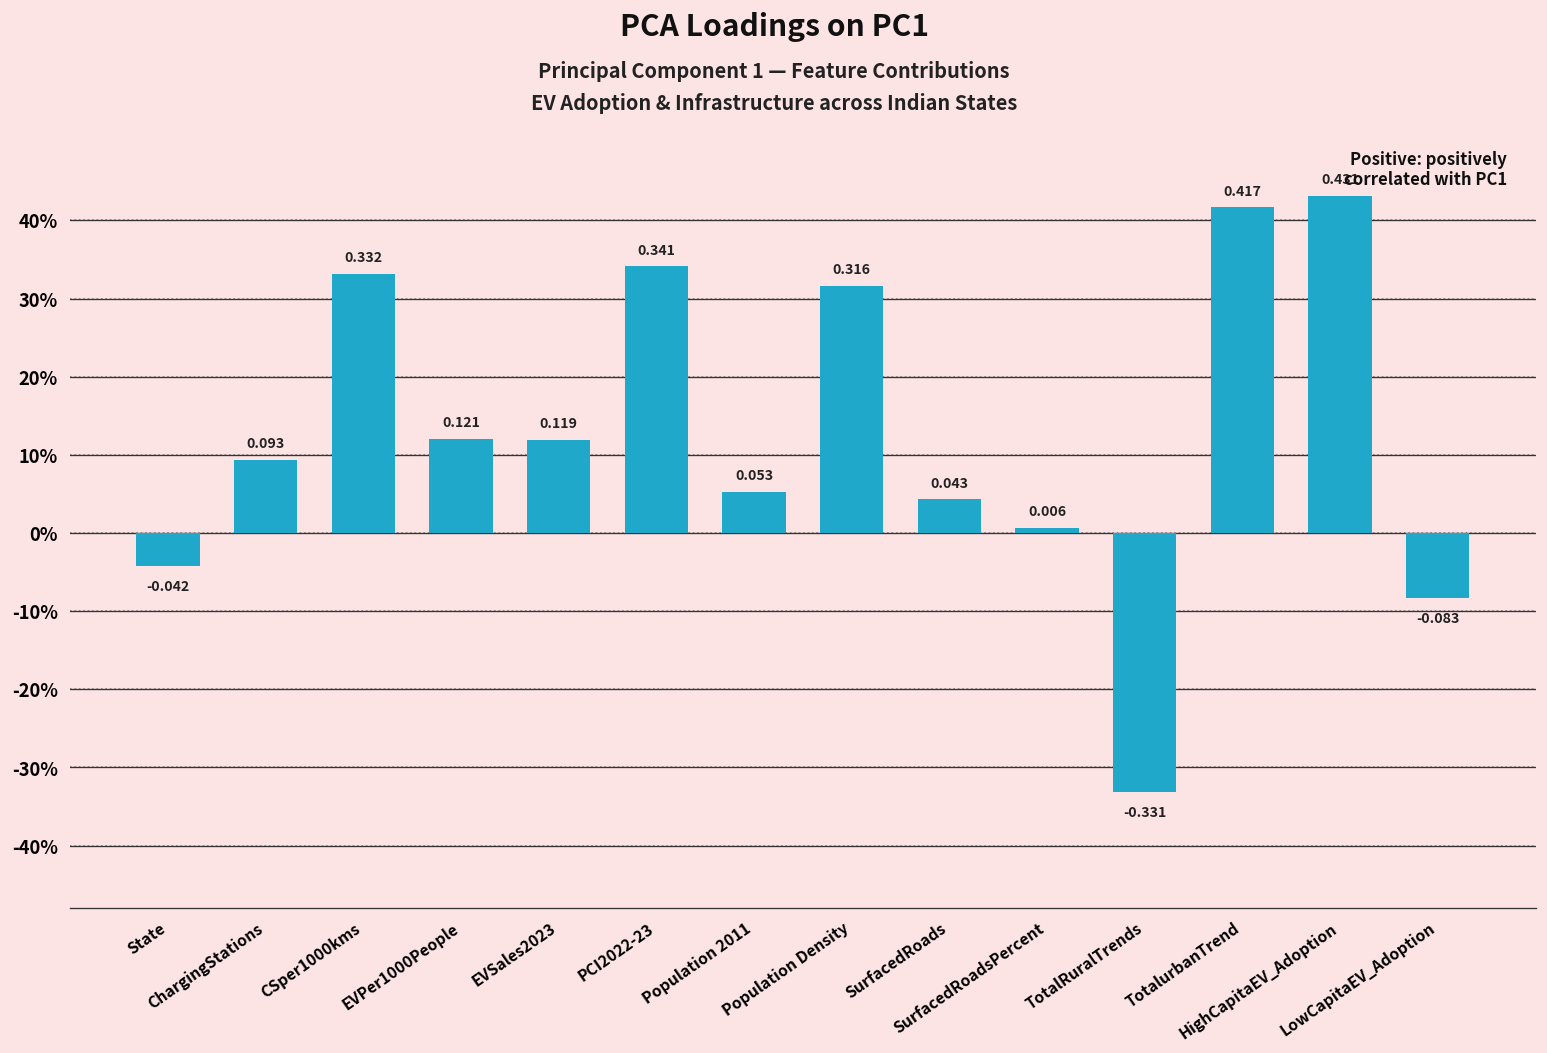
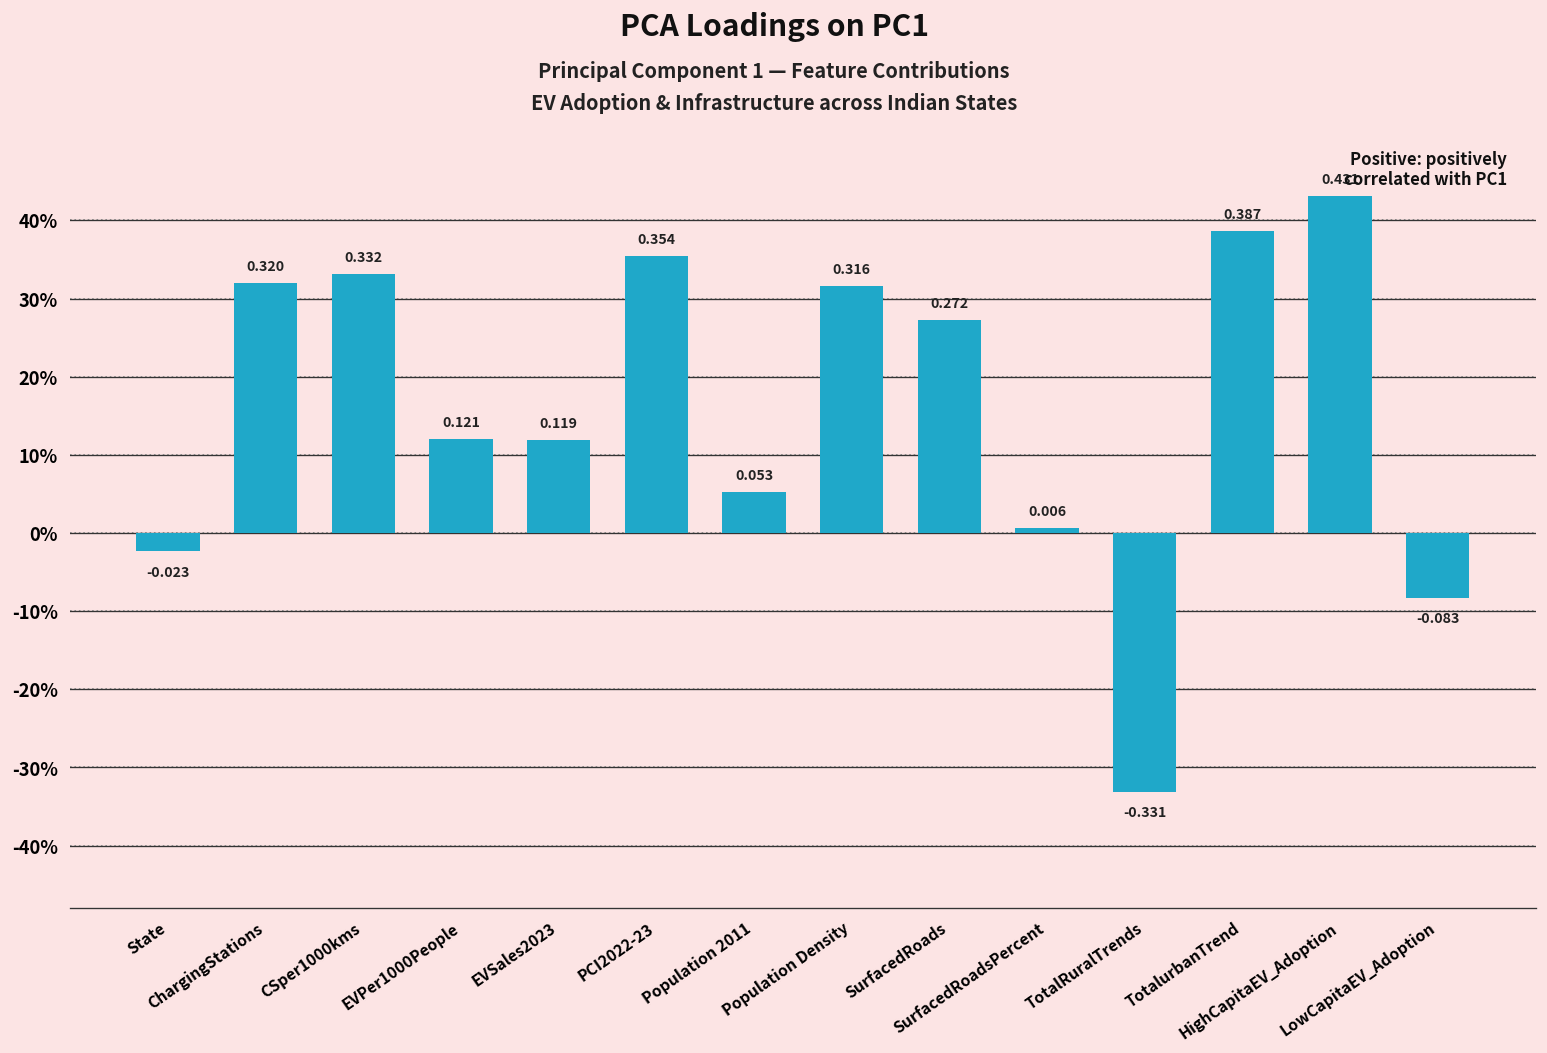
  {
-   "State": -0.042,
-   "ChargingStations": 0.093,
+   "State": -0.023,
+   "ChargingStations": 0.320,
    "CSper1000kms": 0.332,
    "EVPer1000People": 0.121,
    "EVSales2023": 0.119,
-   "PCI2022-23": 0.341,
+   "PCI2022-23": 0.354,
    "Population 2011": 0.053,
    "Population Density": 0.316,
-   "SurfacedRoads": 0.043,
+   "SurfacedRoads": 0.272,
    "SurfacedRoadsPercent": 0.006,
    "TotalRuralTrends": -0.331,
-   "TotalurbanTrend": 0.417,
+   "TotalurbanTrend": 0.387,
    "LowCapitaEV_Adoption": -0.083
  }
